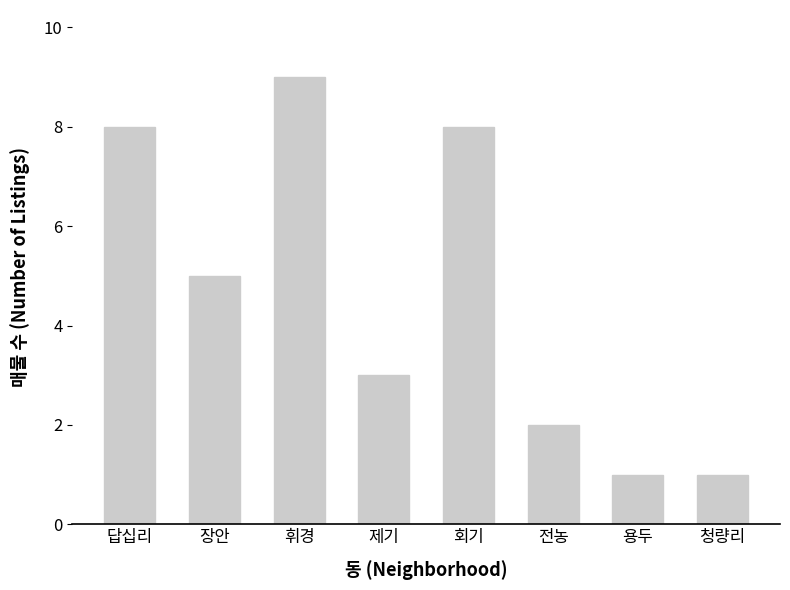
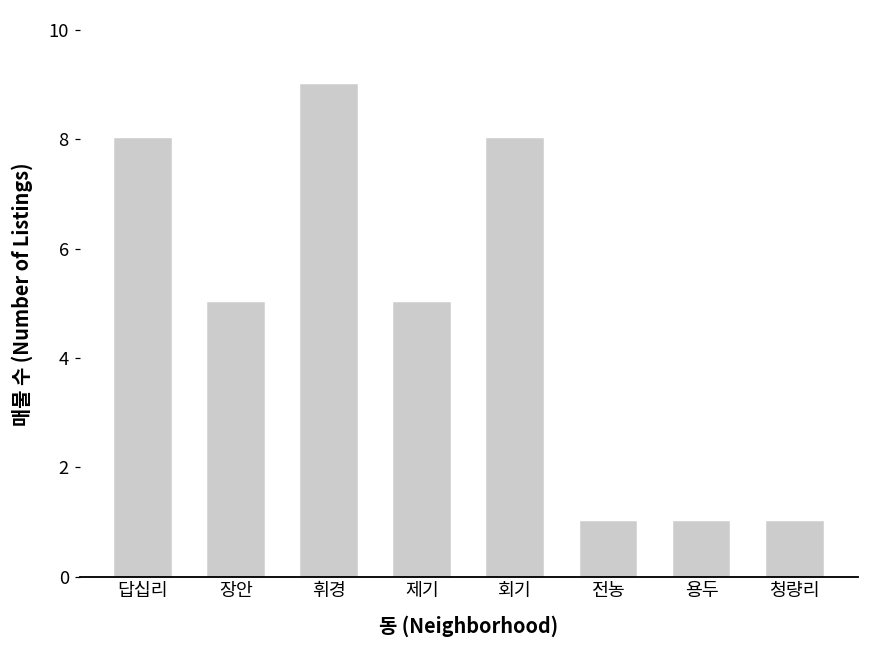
  {
    "답십리": 8,
    "장안": 5,
    "휘경": 9,
-   "제기": 3,
+   "제기": 5,
    "회기": 8,
-   "전농": 2,
+   "전농": 1,
    "용두": 1,
    "청량리": 1
  }
